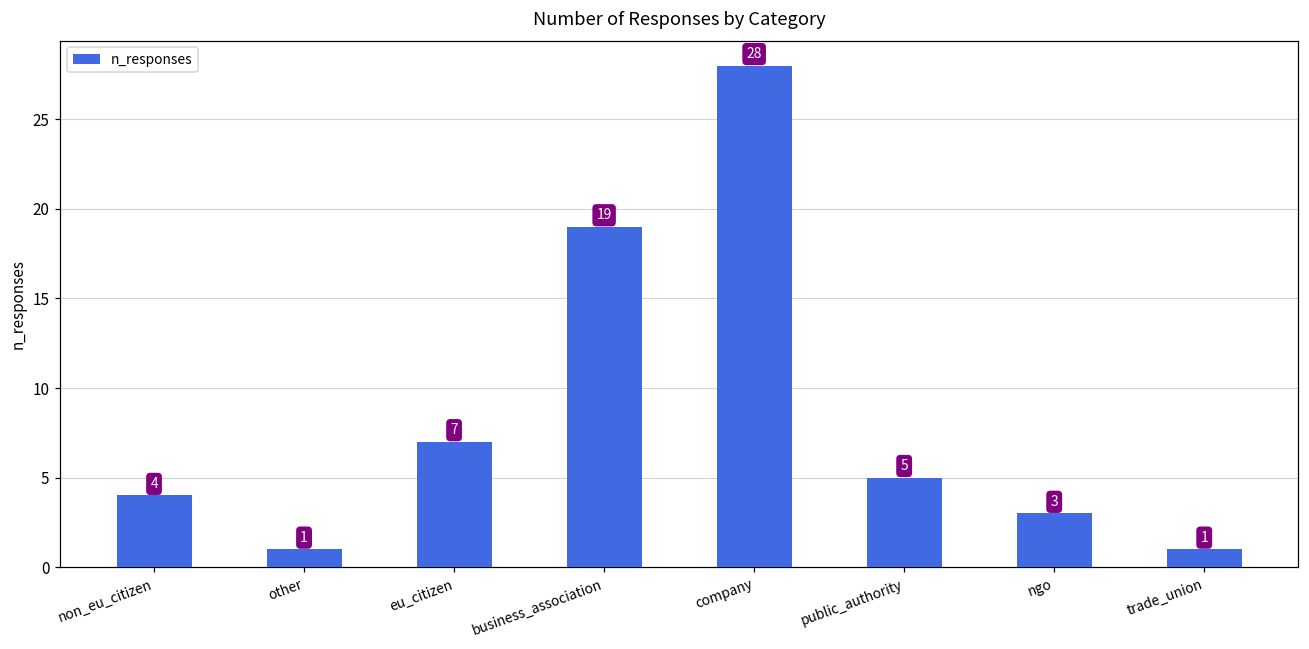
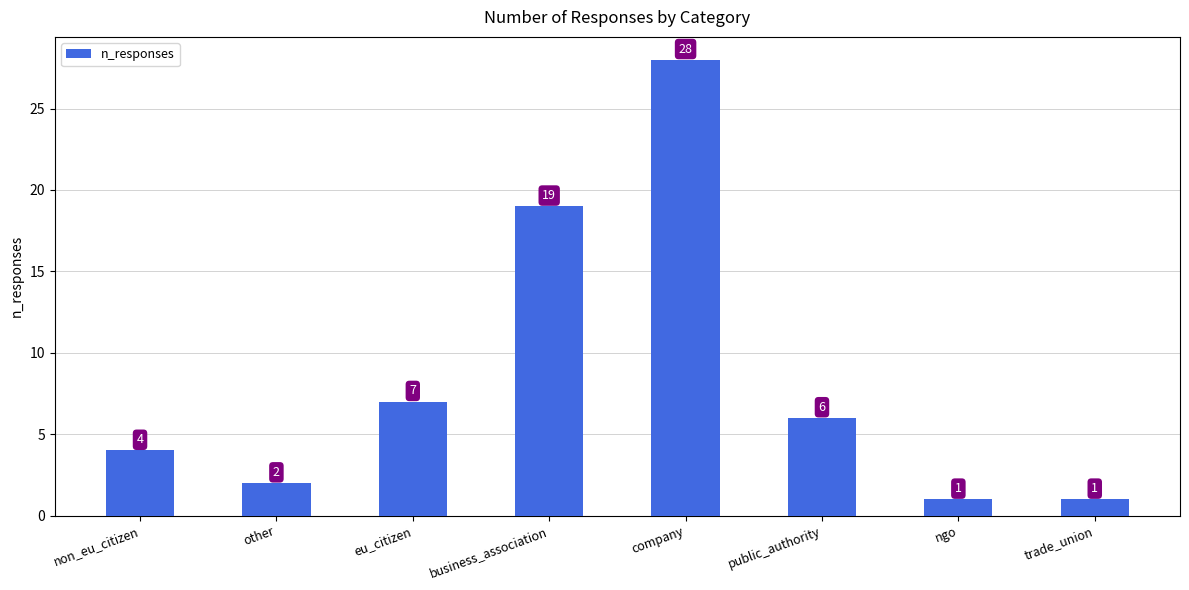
  {
-   "other": 1,
-   "public_authority": 5,
-   "ngo": 3
+   "other": 2,
+   "public_authority": 6,
+   "ngo": 1
  }
